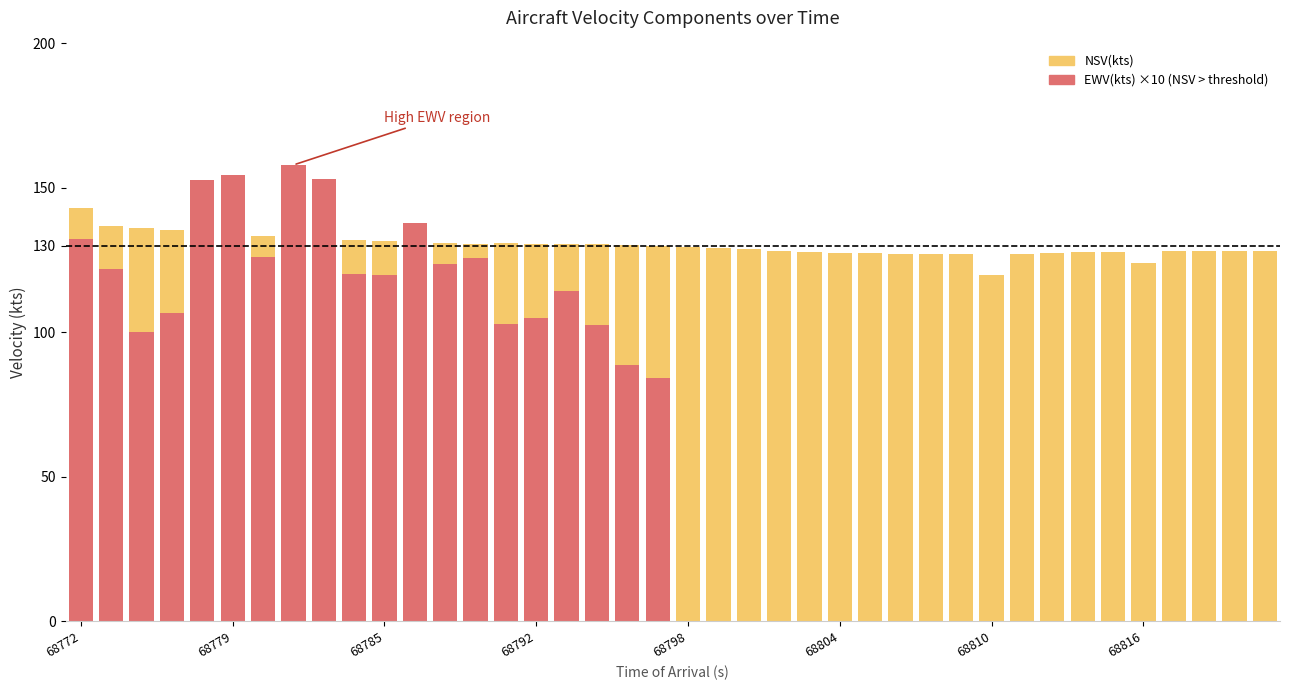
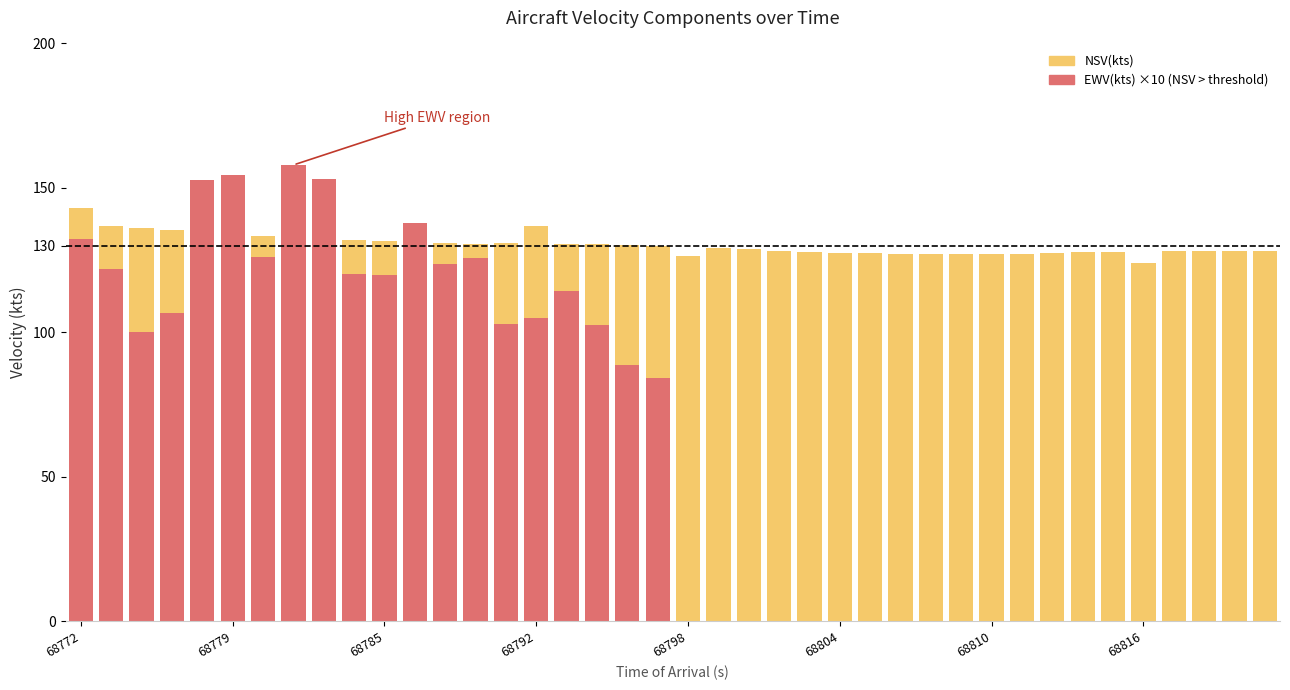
  {
    "NSV(kts)": {
      "68772": 143,
      "68785": 132,
-     "68792": 131,
-     "68798": 129,
+     "68792": 137,
+     "68798": 126,
      "68804": 128,
-     "68810": 120,
+     "68810": 127,
      "68816": 124
    }
  }
